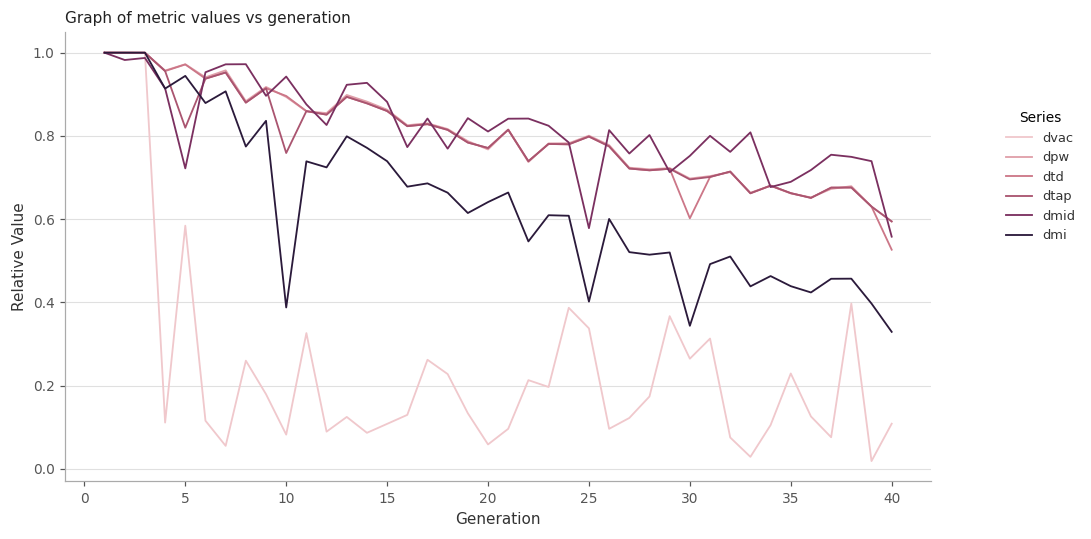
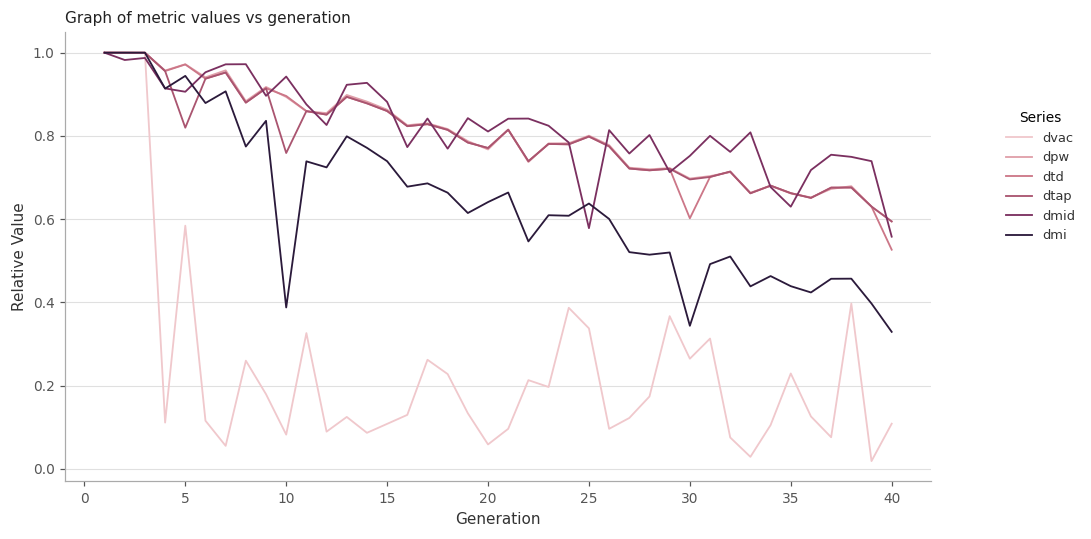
  {
    "dmid": {
-     "5": 0.72,
+     "5": 0.91,
      "10": 0.94,
      "15": 0.88,
      "20": 0.81,
      "25": 0.58,
      "30": 0.75,
-     "35": 0.69,
+     "35": 0.63,
      "40": 0.56
    },
    "dmi": {
      "5": 0.94,
      "10": 0.39,
      "15": 0.74,
      "20": 0.64,
-     "25": 0.40,
+     "25": 0.64,
      "30": 0.34,
      "35": 0.44,
      "40": 0.33
    }
  }
